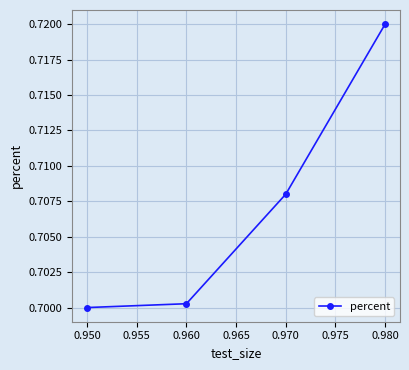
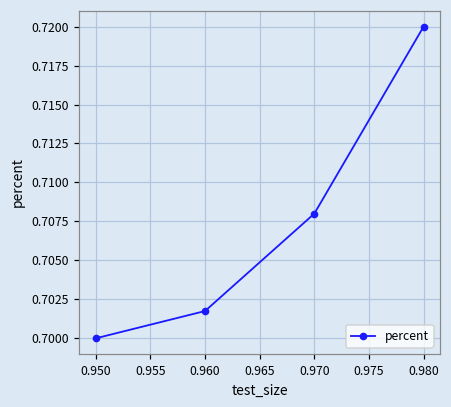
  {
    "0.950": 0.7000,
-   "0.960": 0.7003,
+   "0.960": 0.7018,
    "0.970": 0.7080,
    "0.980": 0.7200
  }
